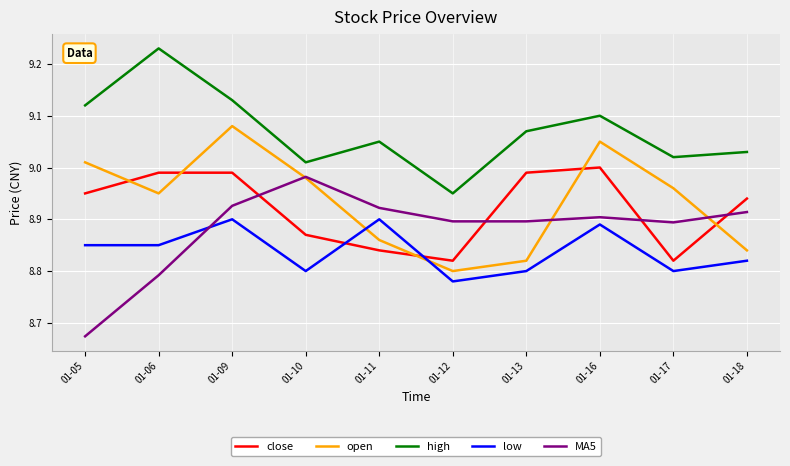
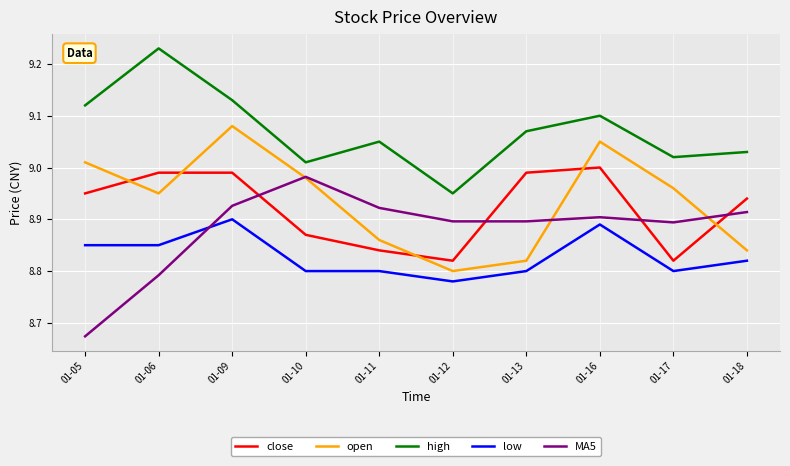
  {
    "close": {
      "01-05": 8.95,
      "01-06": 8.99,
      "01-09": 8.99,
      "01-10": 8.87,
      "01-11": 8.84,
      "01-12": 8.82,
      "01-13": 8.99,
      "01-16": 9.0,
      "01-17": 8.82,
      "01-18": 8.94
    },
    "open": {
      "01-05": 9.01,
      "01-06": 8.95,
      "01-09": 9.08,
      "01-11": 8.86,
      "01-12": 8.8,
      "01-13": 8.82,
      "01-16": 9.05,
      "01-17": 8.96,
      "01-18": 8.84
    },
    "high": {
      "01-05": 9.12,
      "01-06": 9.23,
      "01-09": 9.13,
      "01-10": 9.01,
      "01-11": 9.05,
      "01-12": 8.95,
      "01-13": 9.07,
      "01-16": 9.1,
      "01-17": 9.02,
      "01-18": 9.03
    },
    "low": {
      "01-05": 8.85,
      "01-06": 8.85,
      "01-09": 8.9,
      "01-10": 8.8,
-     "01-11": 8.9,
+     "01-11": 8.8,
      "01-12": 8.78,
      "01-13": 8.8,
      "01-16": 8.89,
      "01-17": 8.8,
      "01-18": 8.82
    },
    "MA5": {
      "01-05": 8.67,
      "01-06": 8.79,
      "01-09": 8.93,
      "01-11": 8.92,
      "01-12": 8.9,
      "01-13": 8.9,
      "01-16": 8.9,
      "01-17": 8.89,
      "01-18": 8.91
    }
  }
